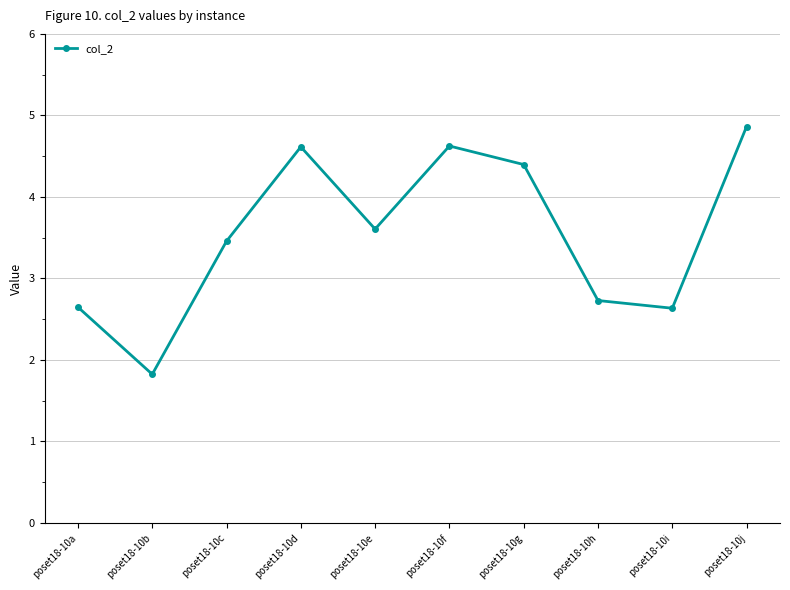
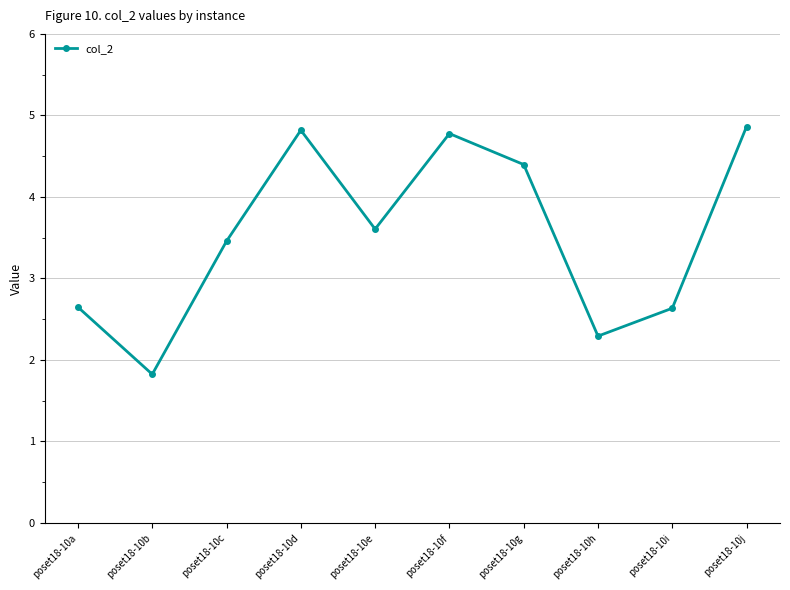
  {
    "poset18-10a": 2.6,
    "poset18-10b": 1.8,
    "poset18-10c": 3.5,
-   "poset18-10d": 4.6,
+   "poset18-10d": 4.8,
    "poset18-10e": 3.6,
-   "poset18-10f": 4.6,
+   "poset18-10f": 4.8,
    "poset18-10g": 4.4,
-   "poset18-10h": 2.7,
+   "poset18-10h": 2.3,
    "poset18-10i": 2.6,
    "poset18-10j": 4.9
  }
